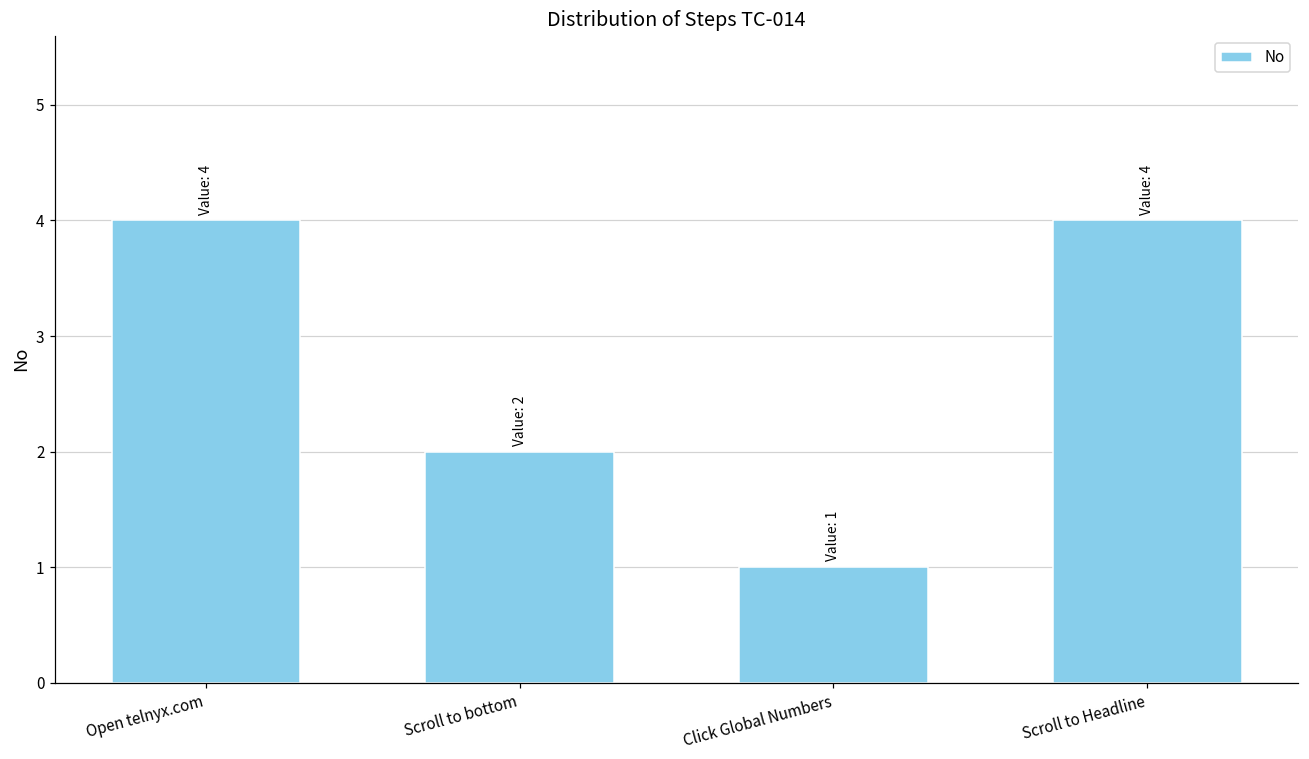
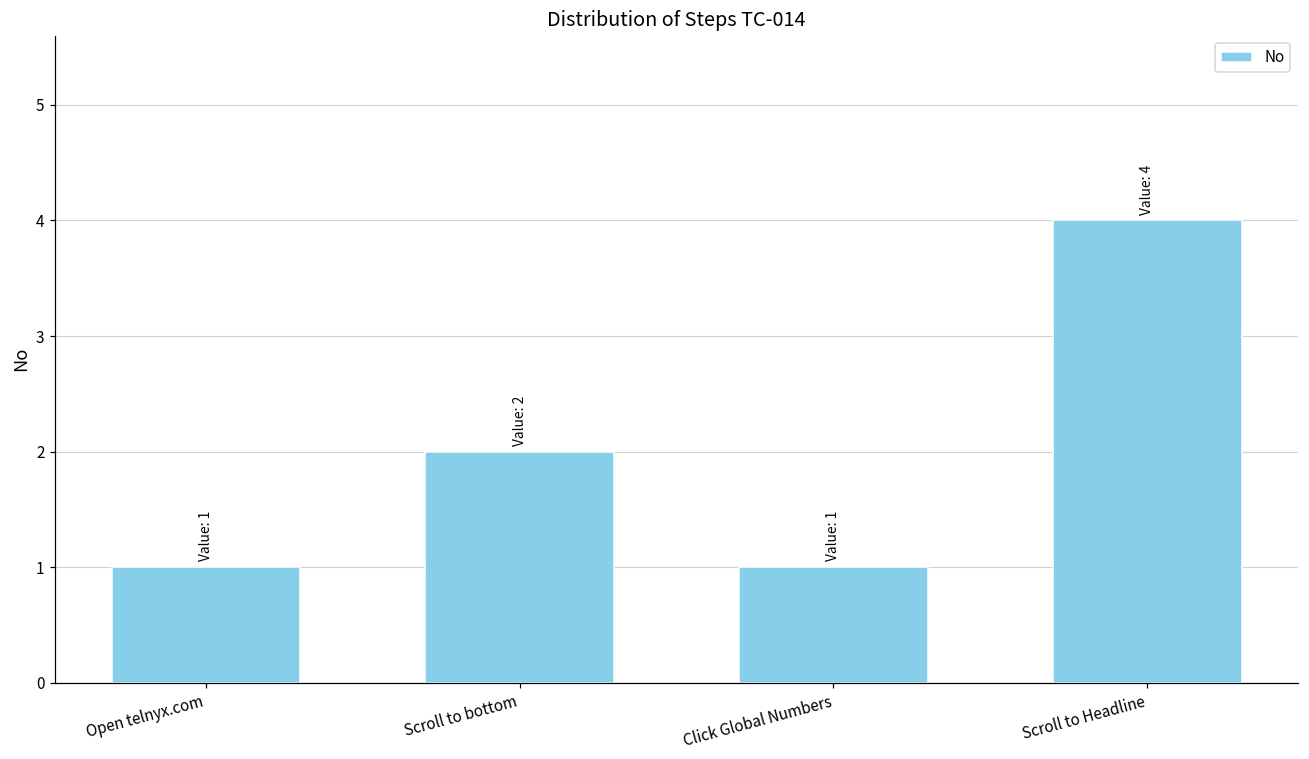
  {
-   "Open telnyx.com": 4,
+   "Open telnyx.com": 1,
    "Scroll to bottom": 2,
    "Click Global Numbers": 1,
    "Scroll to Headline": 4
  }
